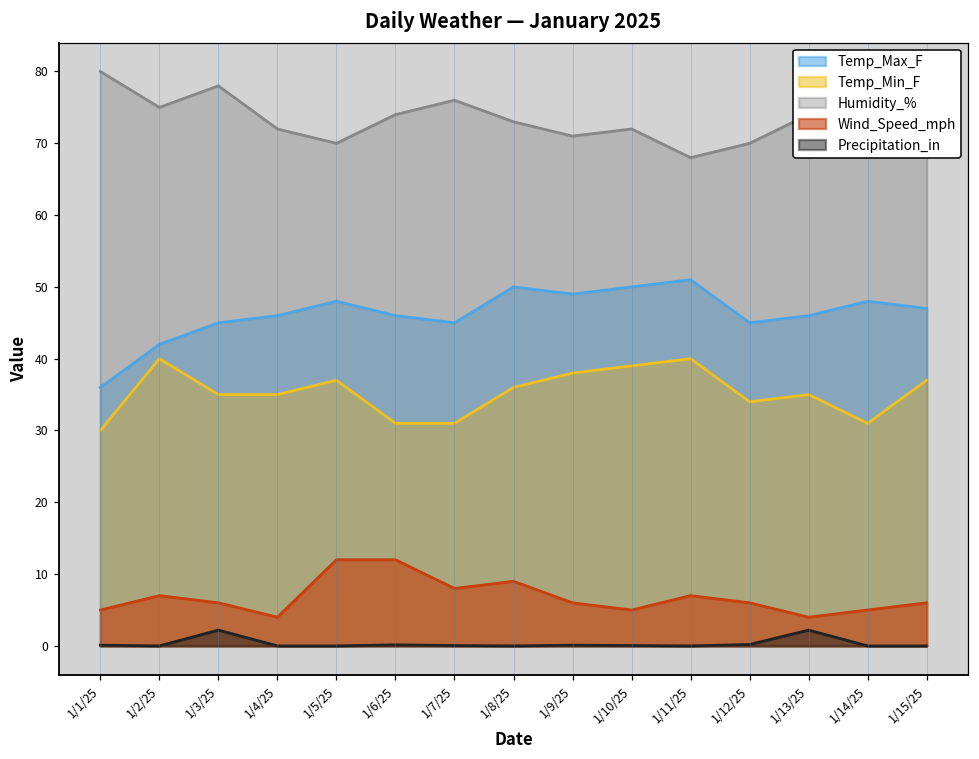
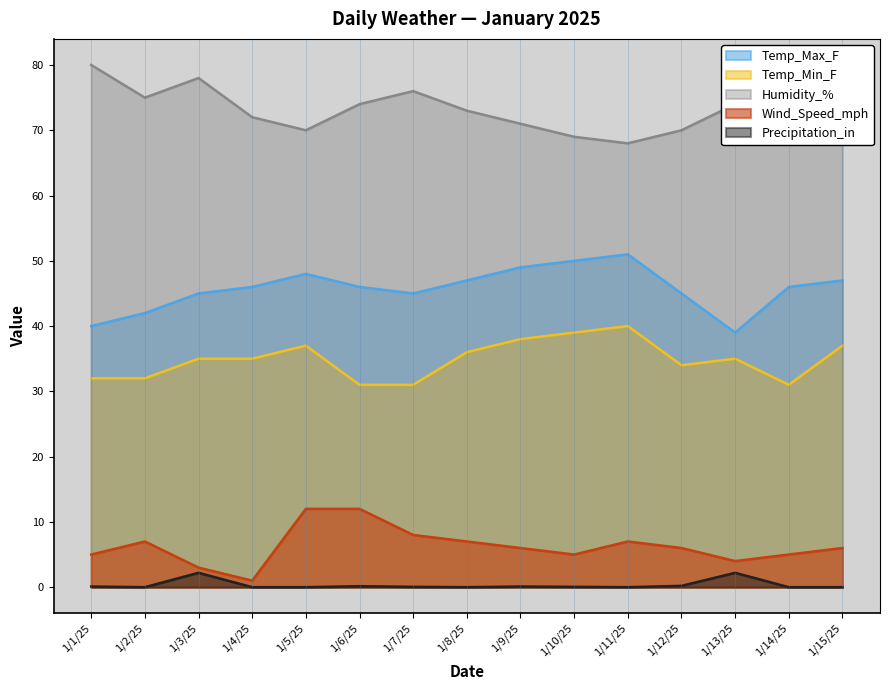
  {
    "Temp_Max_F": {
-     "1/1/25": 36,
+     "1/1/25": 40,
      "1/2/25": 42,
      "1/3/25": 45,
      "1/4/25": 46,
      "1/5/25": 48,
      "1/6/25": 46,
      "1/7/25": 45,
-     "1/8/25": 50,
+     "1/8/25": 47,
      "1/9/25": 49,
      "1/10/25": 50,
      "1/11/25": 51,
      "1/12/25": 45,
-     "1/13/25": 46,
-     "1/14/25": 48,
+     "1/13/25": 39,
+     "1/14/25": 46,
      "1/15/25": 47
    },
    "Temp_Min_F": {
-     "1/1/25": 30,
-     "1/2/25": 40,
+     "1/1/25": 32,
+     "1/2/25": 32,
      "1/3/25": 35,
      "1/4/25": 35,
      "1/5/25": 37,
      "1/6/25": 31,
      "1/7/25": 31,
      "1/8/25": 36,
      "1/9/25": 38,
      "1/10/25": 39,
      "1/11/25": 40,
      "1/12/25": 34,
      "1/13/25": 35,
      "1/14/25": 31,
      "1/15/25": 37
    },
    "Humidity_%": {
      "1/1/25": 80,
      "1/2/25": 75,
      "1/3/25": 78,
      "1/4/25": 72,
      "1/5/25": 70,
      "1/6/25": 74,
      "1/7/25": 76,
      "1/8/25": 73,
      "1/9/25": 71,
-     "1/10/25": 72,
+     "1/10/25": 69,
      "1/11/25": 68,
      "1/12/25": 70
    },
    "Wind_Speed_mph": {
      "1/1/25": 5,
      "1/2/25": 7,
-     "1/3/25": 6,
-     "1/4/25": 4,
+     "1/3/25": 3,
+     "1/4/25": 1,
      "1/5/25": 12,
      "1/6/25": 12,
      "1/7/25": 8,
-     "1/8/25": 9,
+     "1/8/25": 7,
      "1/9/25": 6,
      "1/10/25": 5,
      "1/11/25": 7,
      "1/12/25": 6,
      "1/13/25": 4,
      "1/14/25": 5,
      "1/15/25": 6
    },
    "Precipitation_in": {
      "1/1/25": 0,
      "1/2/25": 0,
      "1/3/25": 2,
      "1/4/25": 0,
      "1/5/25": 0,
      "1/6/25": 0,
      "1/7/25": 0,
      "1/8/25": 0,
      "1/9/25": 0,
      "1/10/25": 0,
      "1/11/25": 0,
      "1/12/25": 0,
      "1/13/25": 2,
      "1/14/25": 0,
      "1/15/25": 0
    }
  }
